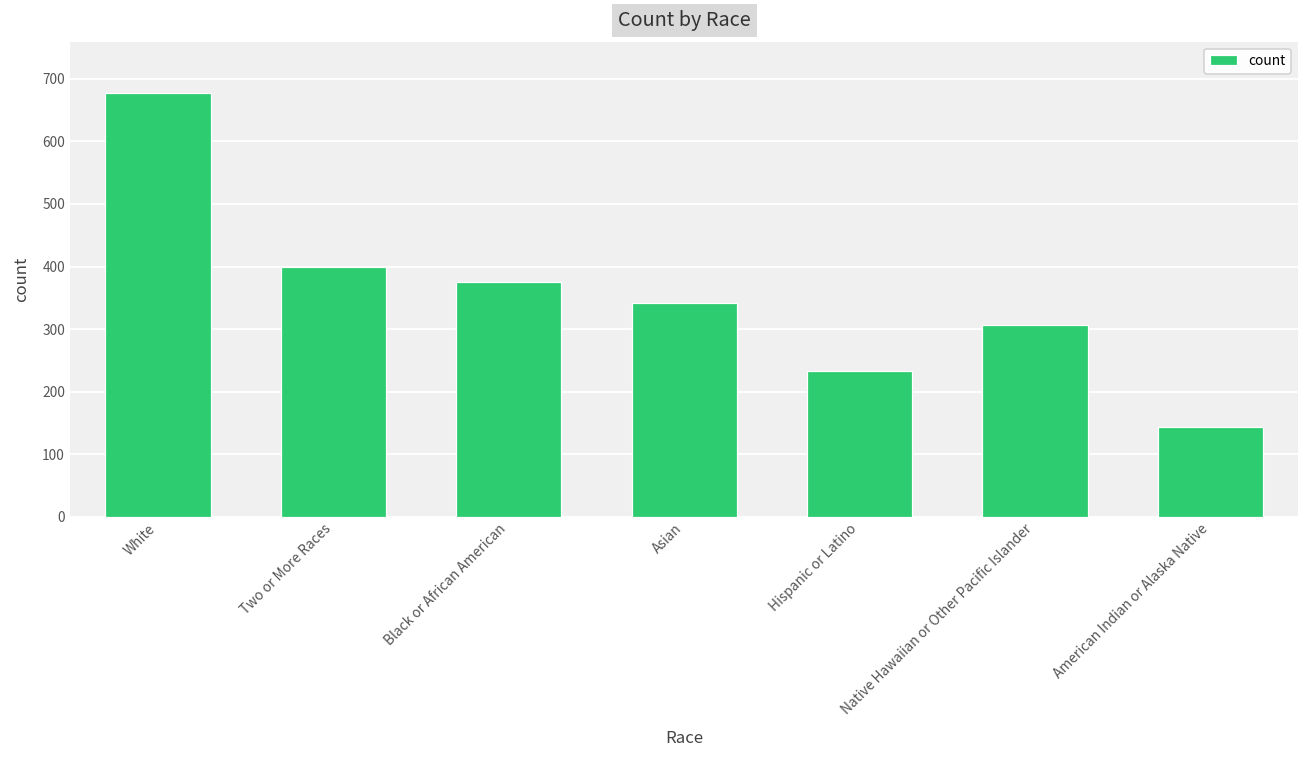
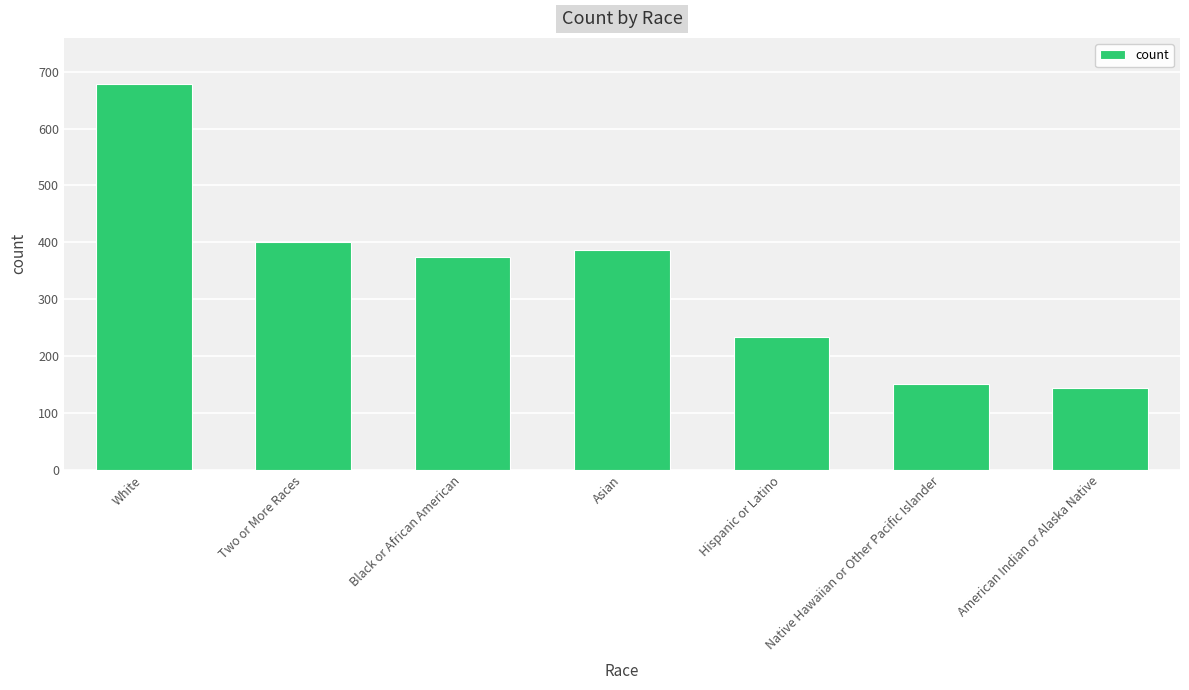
  {
    "White": 680,
    "Two or More Races": 400,
    "Black or African American": 380,
-   "Asian": 340,
+   "Asian": 390,
    "Hispanic or Latino": 230,
-   "Native Hawaiian or Other Pacific Islander": 310,
+   "Native Hawaiian or Other Pacific Islander": 150,
    "American Indian or Alaska Native": 140
  }
